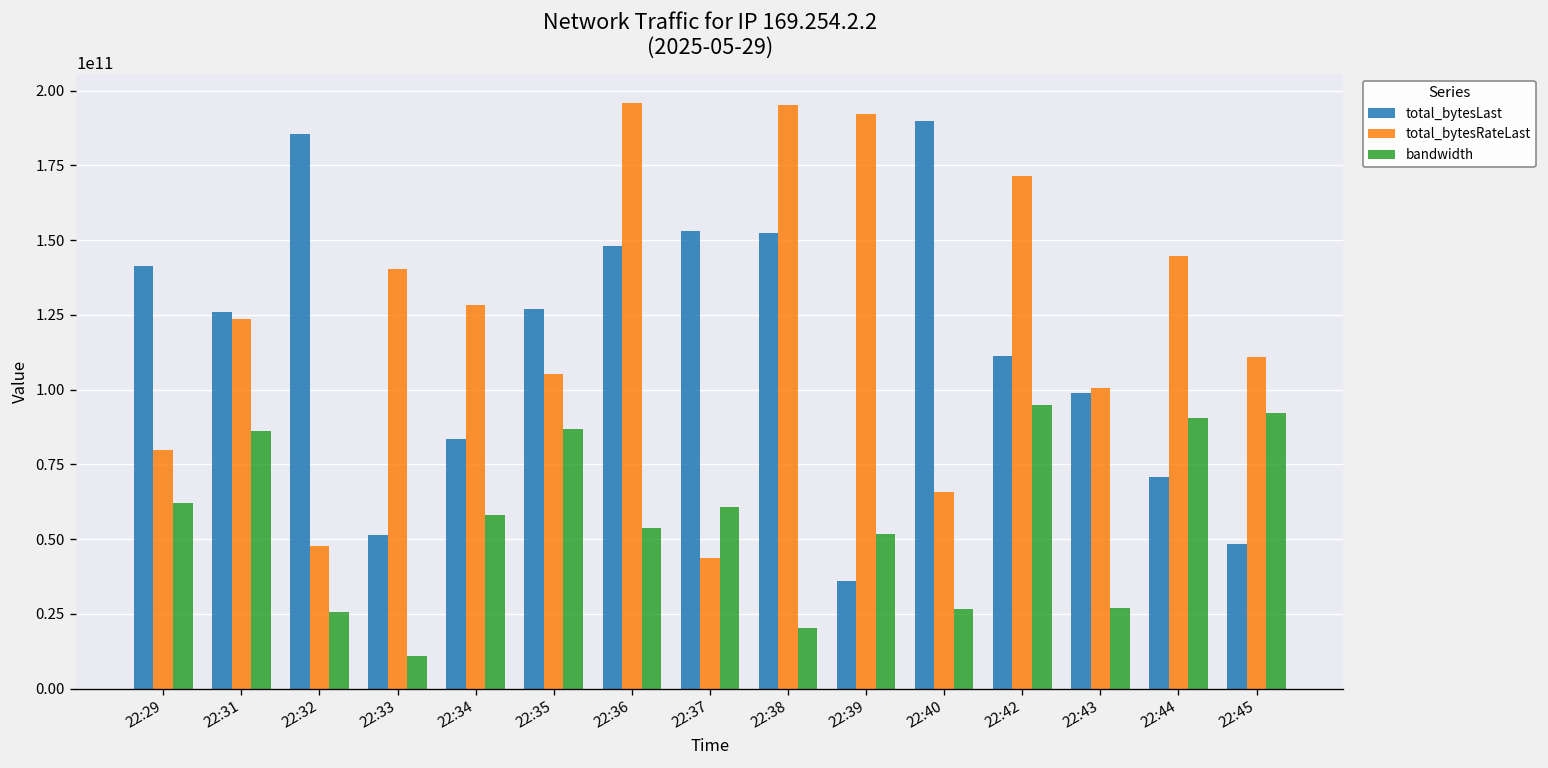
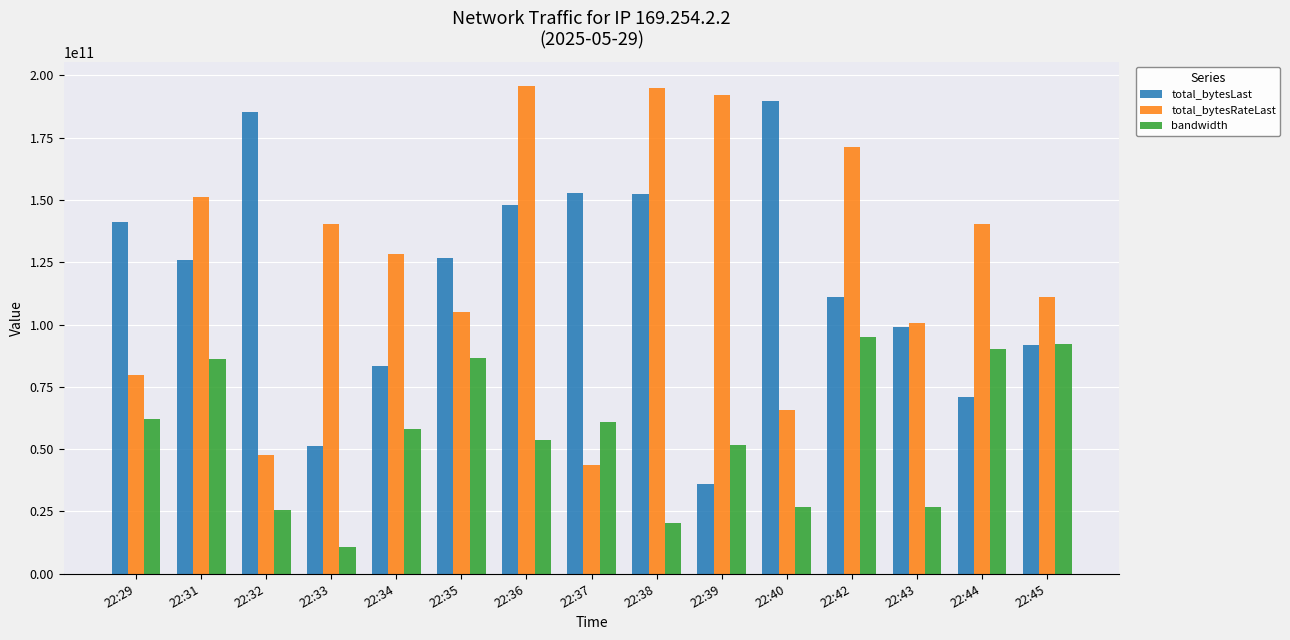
  {
    "total_bytesLast": {
      "22:29": 141000000000,
      "22:31": 126000000000,
      "22:32": 185000000000,
      "22:33": 51000000000,
      "22:34": 83000000000,
      "22:35": 127000000000,
      "22:36": 148000000000,
      "22:37": 153000000000,
      "22:38": 153000000000,
      "22:39": 36000000000,
      "22:40": 190000000000,
      "22:42": 111000000000,
      "22:43": 99000000000,
      "22:44": 71000000000,
-     "22:45": 48000000000
+     "22:45": 92000000000
    },
    "total_bytesRateLast": {
      "22:29": 80000000000,
-     "22:31": 124000000000,
+     "22:31": 151000000000,
      "22:32": 48000000000,
      "22:33": 140000000000,
      "22:34": 128000000000,
      "22:35": 105000000000,
      "22:36": 196000000000,
      "22:37": 44000000000,
      "22:38": 195000000000,
      "22:39": 192000000000,
      "22:40": 66000000000,
      "22:42": 171000000000,
      "22:43": 101000000000,
-     "22:44": 145000000000,
+     "22:44": 140000000000,
      "22:45": 111000000000
    },
    "bandwidth": {
      "22:29": 62000000000,
      "22:31": 86000000000,
      "22:32": 26000000000,
      "22:33": 11000000000,
      "22:34": 58000000000,
      "22:35": 87000000000,
      "22:36": 54000000000,
      "22:37": 61000000000,
      "22:38": 20000000000,
      "22:39": 52000000000,
      "22:40": 27000000000,
      "22:42": 95000000000,
      "22:43": 27000000000,
      "22:44": 90000000000,
      "22:45": 92000000000
    }
  }
